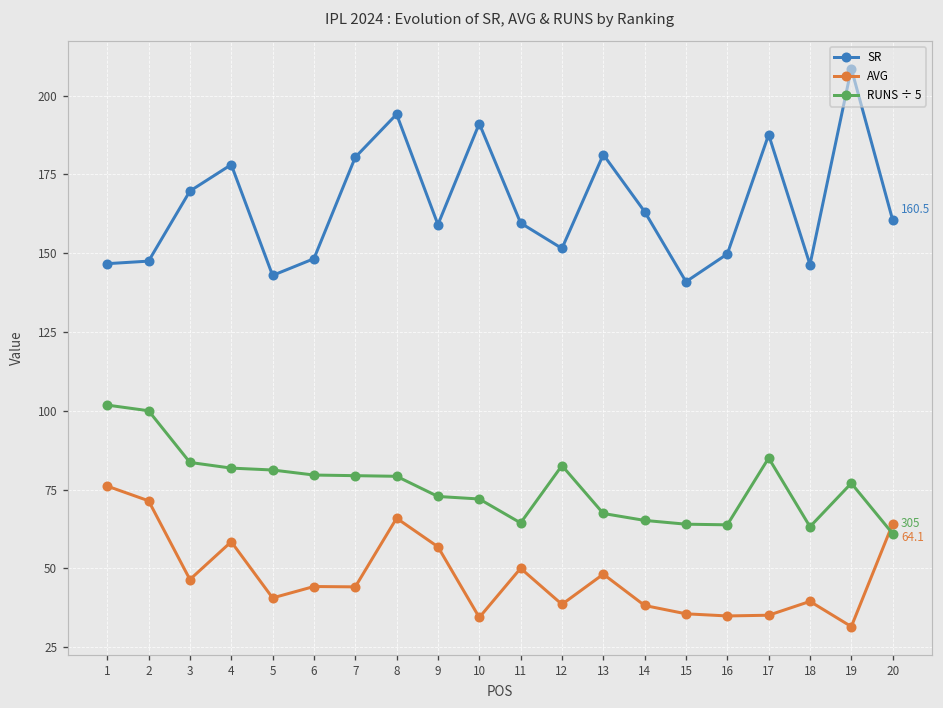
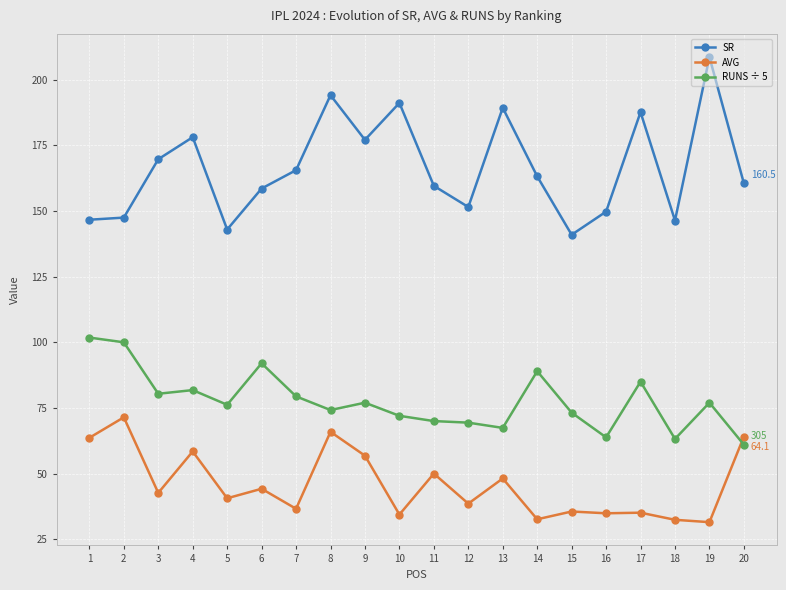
  {
    "SR": {
      "1": 147,
      "2": 147,
      "3": 170,
      "4": 178,
      "5": 143,
-     "6": 148,
-     "7": 180,
+     "6": 159,
+     "7": 166,
      "8": 194,
-     "9": 159,
+     "9": 177,
      "10": 191,
      "11": 160,
      "12": 152,
-     "13": 181,
+     "13": 189,
      "14": 163,
      "15": 141,
      "16": 150,
      "17": 188,
      "18": 146
    },
    "AVG": {
-     "1": 76,
+     "1": 64,
      "2": 71,
-     "3": 46,
+     "3": 43,
      "4": 58,
      "5": 41,
      "6": 44,
-     "7": 44,
+     "7": 37,
      "8": 66,
      "9": 57,
      "10": 34,
      "11": 50,
      "12": 39,
      "13": 48,
-     "14": 38,
+     "14": 33,
      "15": 36,
      "16": 35,
      "17": 35,
-     "18": 40,
+     "18": 32,
      "19": 32
    },
    "RUNS ÷ 5": {
      "1": 102,
      "2": 100,
-     "3": 84,
+     "3": 80,
      "4": 82,
-     "5": 81,
-     "6": 80,
+     "5": 76,
+     "6": 92,
      "7": 79,
-     "8": 79,
-     "9": 73,
+     "8": 74,
+     "9": 77,
      "10": 72,
-     "11": 64,
-     "12": 83,
+     "11": 70,
+     "12": 69,
      "13": 67,
-     "14": 65,
-     "15": 64,
+     "14": 89,
+     "15": 73,
      "16": 64,
      "17": 85,
      "18": 63,
      "19": 77
    }
  }
